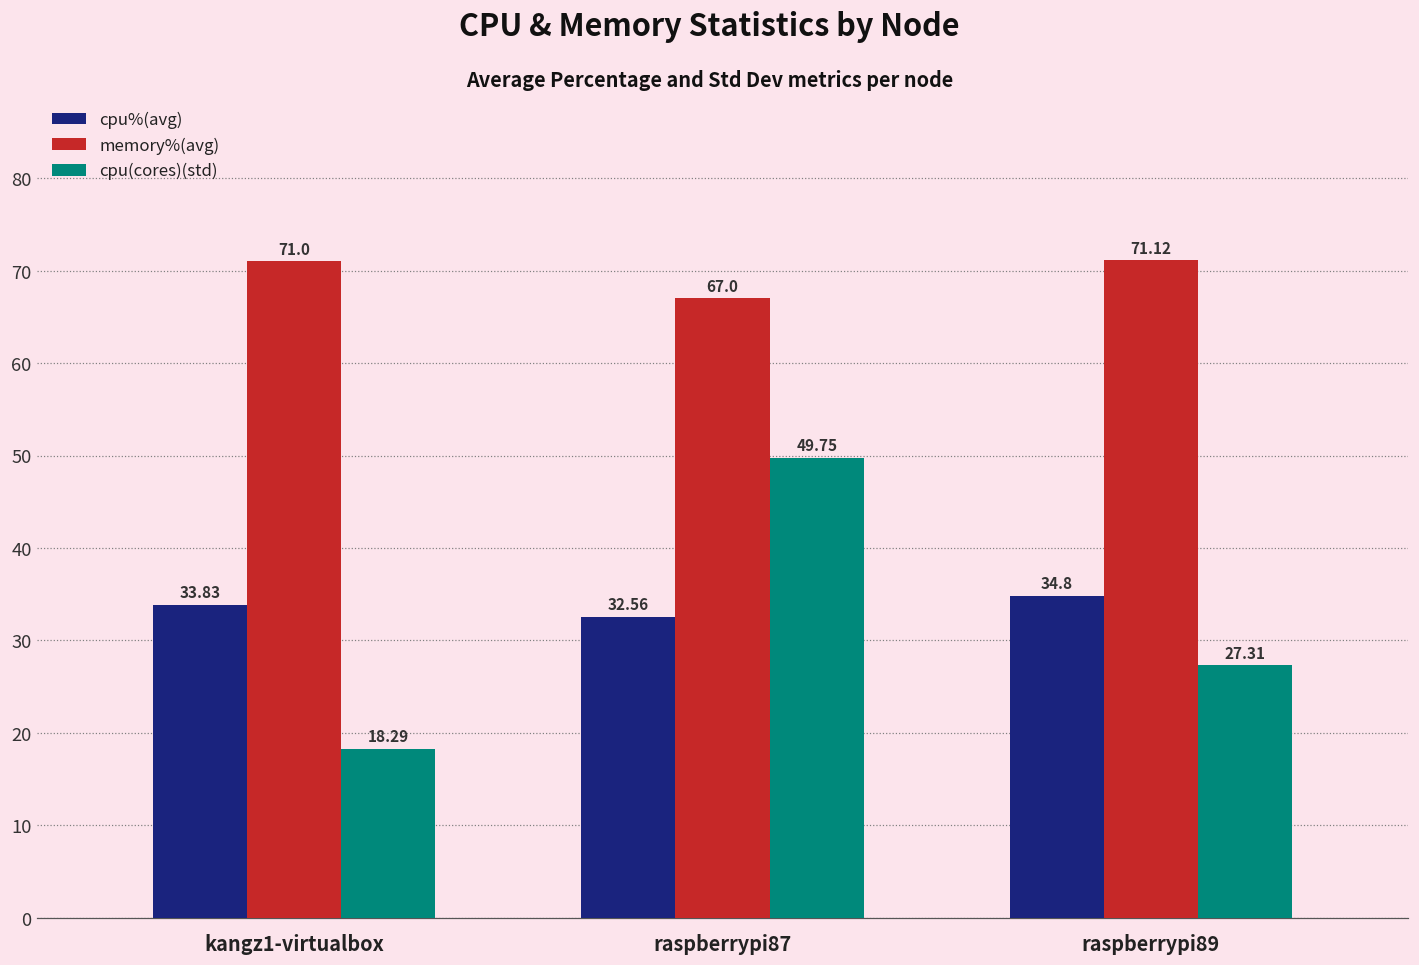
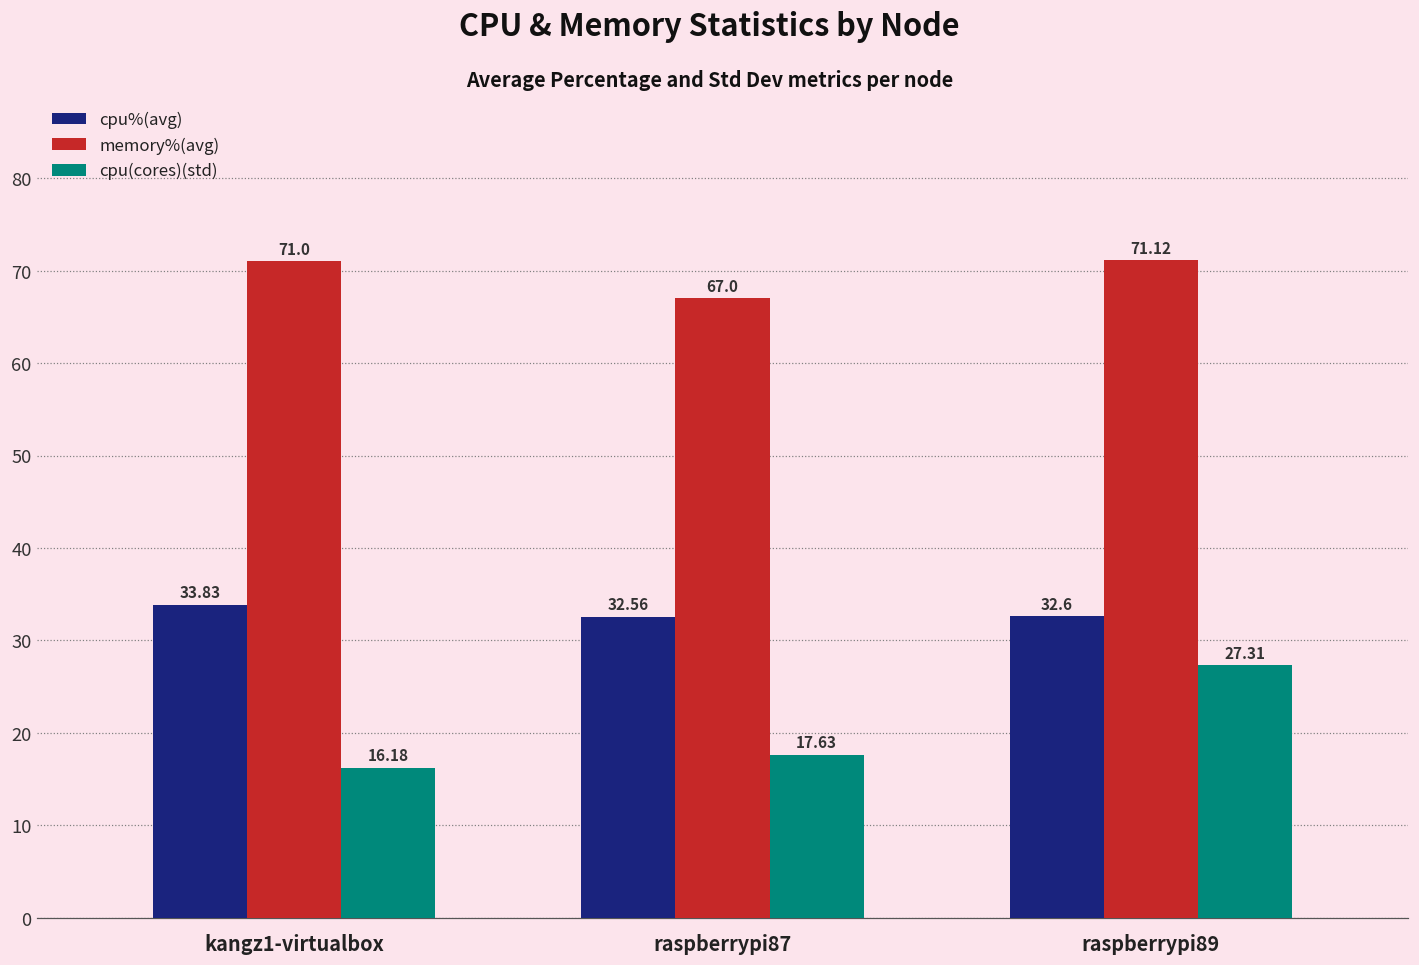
  {
    "cpu%(avg)": {
      "kangz1-virtualbox": 33.83,
      "raspberrypi87": 32.56,
-     "raspberrypi89": 34.8
+     "raspberrypi89": 32.6
    },
    "memory%(avg)": {
      "kangz1-virtualbox": 71.0,
      "raspberrypi87": 67.0,
      "raspberrypi89": 71.12
    },
    "cpu(cores)(std)": {
-     "kangz1-virtualbox": 18.29,
-     "raspberrypi87": 49.75,
+     "kangz1-virtualbox": 16.18,
+     "raspberrypi87": 17.63,
      "raspberrypi89": 27.31
    }
  }
